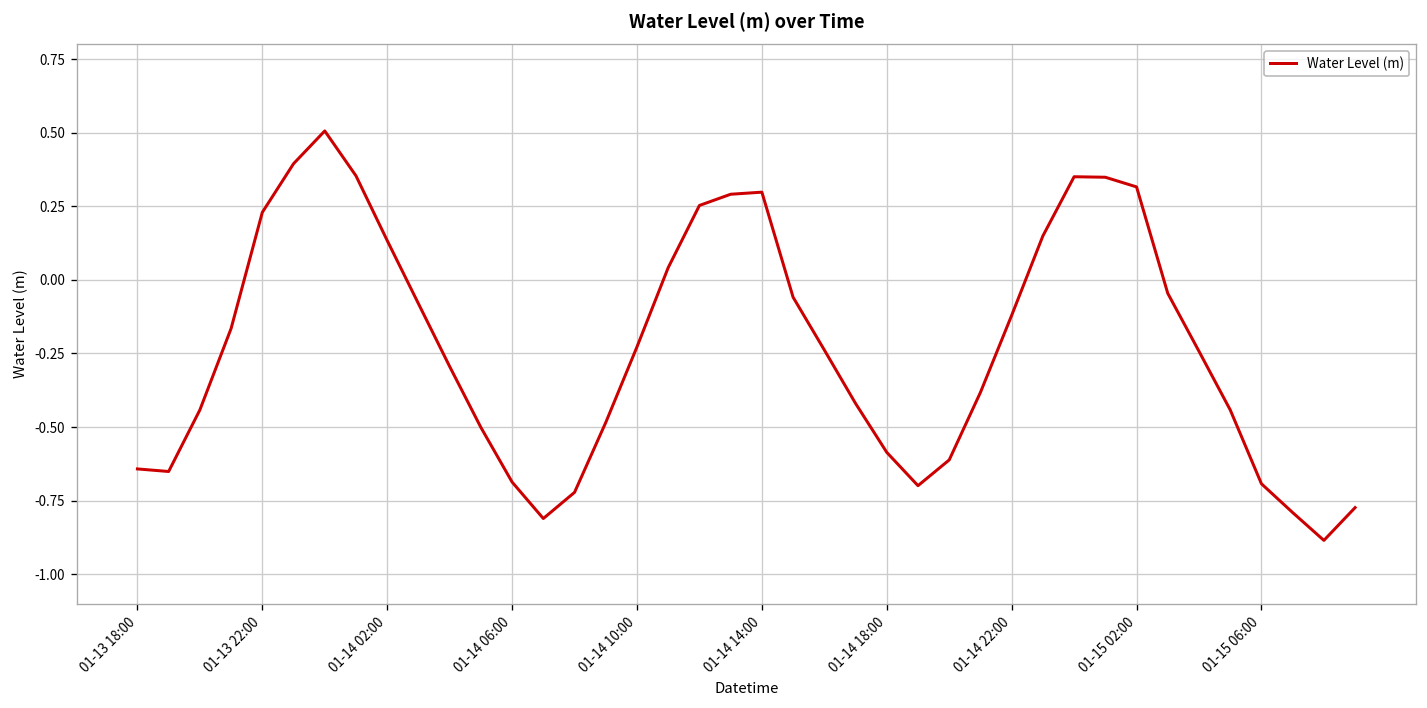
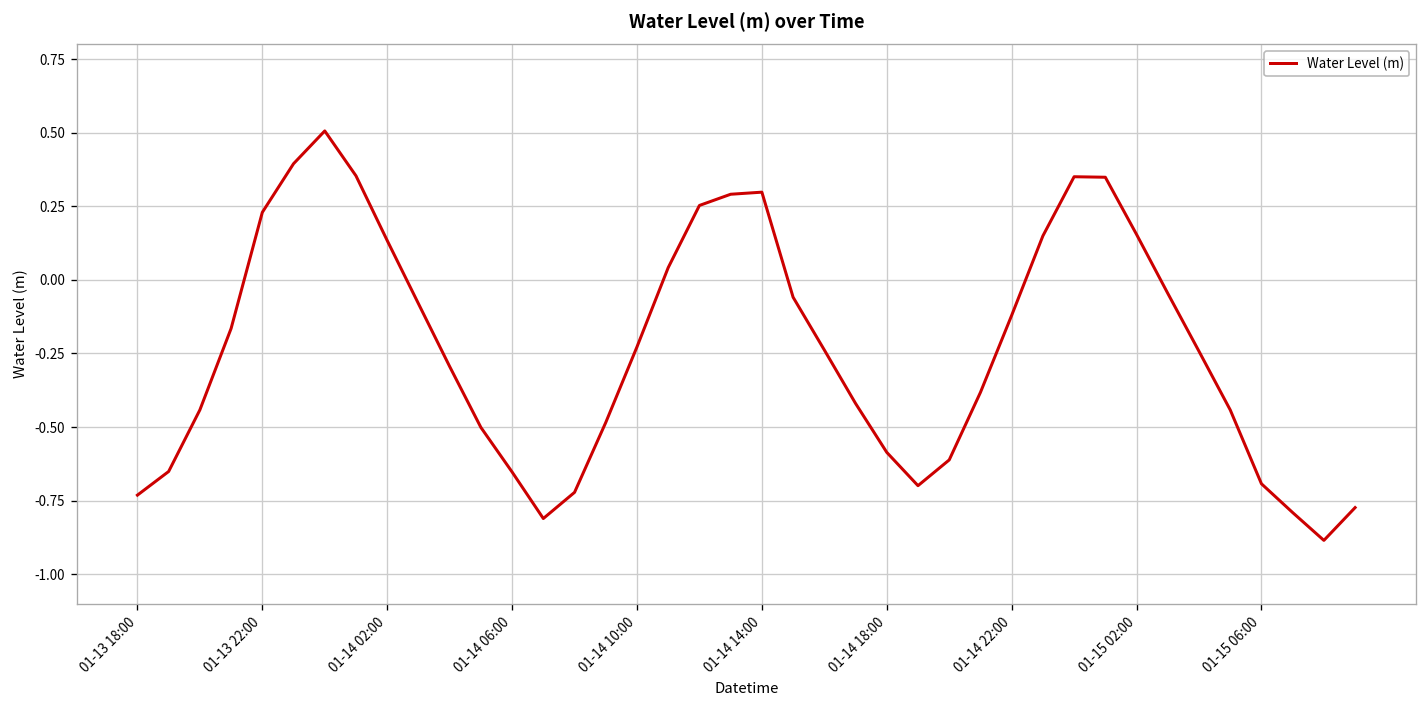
  {
-   "01-13 18:00": -0.64,
+   "01-13 18:00": -0.73,
    "01-13 22:00": 0.23,
    "01-14 02:00": 0.13,
-   "01-14 06:00": -0.69,
+   "01-14 06:00": -0.65,
    "01-14 10:00": -0.23,
    "01-14 14:00": 0.30,
    "01-14 18:00": -0.59,
    "01-14 22:00": -0.12,
-   "01-15 02:00": 0.32,
+   "01-15 02:00": 0.15,
    "01-15 06:00": -0.69
  }
